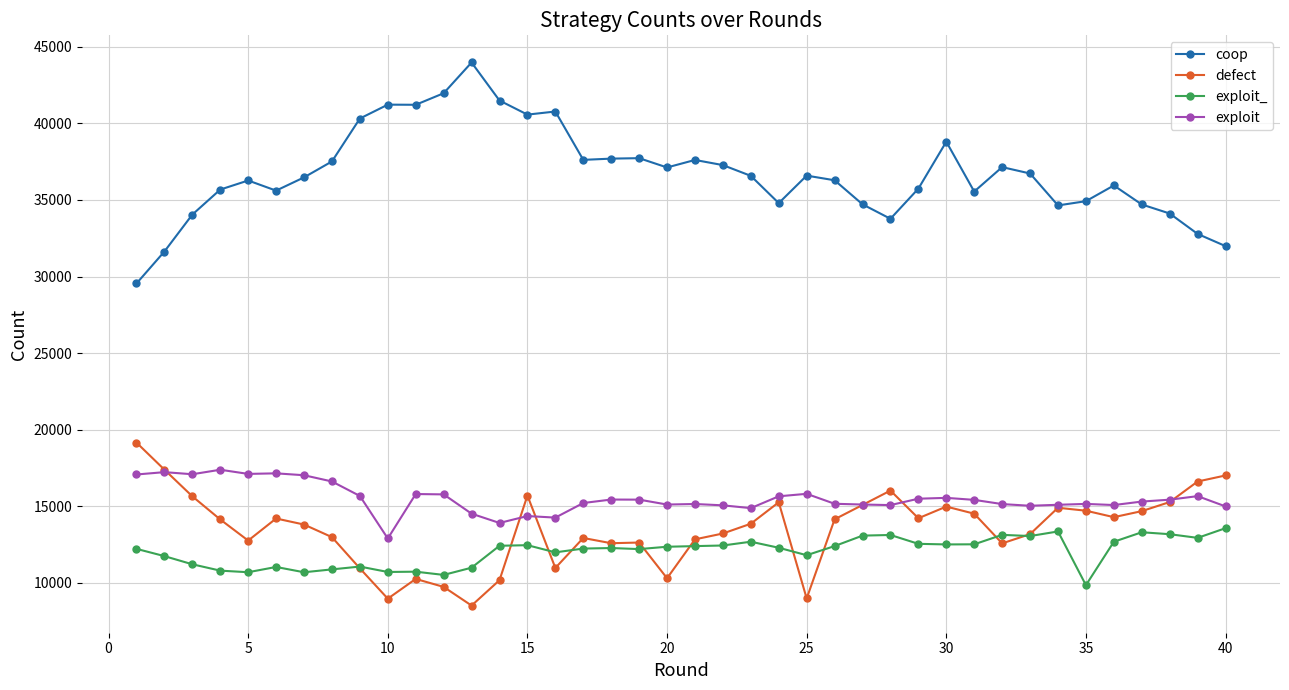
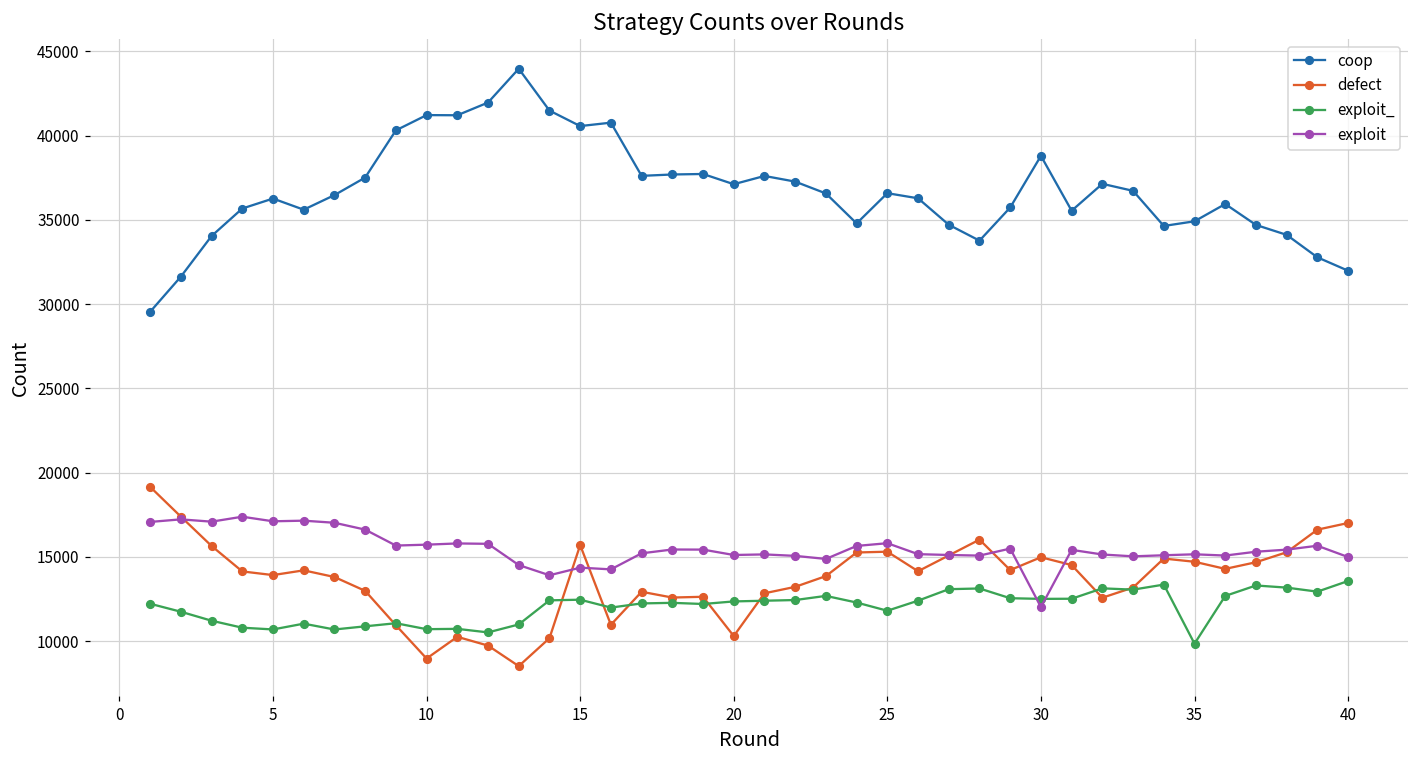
  {
    "coop": {
      "5": 36300,
      "10": 41200,
      "15": 40600,
      "20": 37100,
      "25": 36600,
      "30": 38800,
      "35": 34900,
      "40": 32000
    },
    "defect": {
-     "5": 12800,
+     "5": 13900,
      "10": 9000,
      "15": 15700,
      "20": 10300,
-     "25": 9000,
+     "25": 15300,
      "30": 15000,
      "35": 14700,
      "40": 17000
    },
    "exploit_": {
      "5": 10700,
      "10": 10700,
      "15": 12500,
      "20": 12400,
      "25": 11800,
      "30": 12500,
      "35": 9900,
      "40": 13600
    },
    "exploit": {
      "5": 17100,
-     "10": 12900,
+     "10": 15700,
      "15": 14400,
      "20": 15100,
      "25": 15800,
-     "30": 15600,
+     "30": 12000,
      "35": 15200,
      "40": 15000
    }
  }
